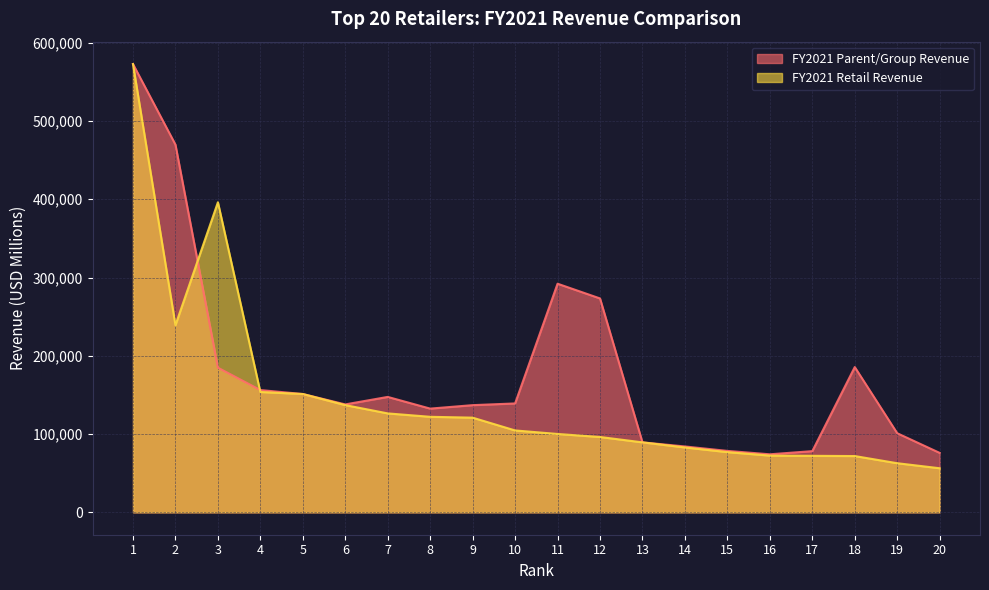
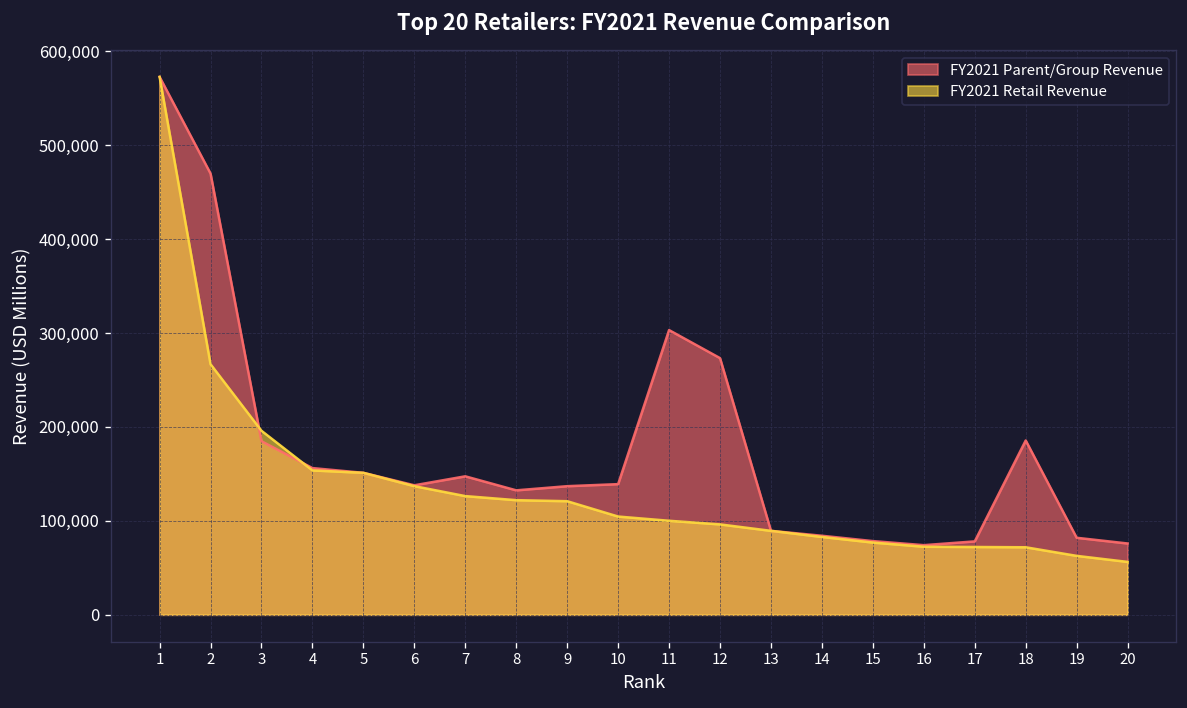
  {
    "FY2021 Parent/Group Revenue": {
      "2": "470,000",
      "3": "180,000",
      "7": "150,000",
      "8": "130,000",
      "9": "140,000",
      "10": "140,000",
-     "11": "290,000",
+     "11": "300,000",
      "12": "270,000",
      "17": "80,000",
      "18": "190,000",
-     "19": "100,000",
+     "19": "80,000",
      "20": "80,000"
    },
    "FY2021 Retail Revenue": {
-     "2": "240,000",
-     "3": "400,000",
+     "2": "270,000",
+     "3": "200,000",
      "7": "130,000",
      "8": "120,000",
      "9": "120,000",
      "10": "100,000",
      "11": "100,000",
      "12": "100,000",
      "17": "70,000",
      "18": "70,000",
      "19": "60,000",
      "20": "60,000"
    }
  }
